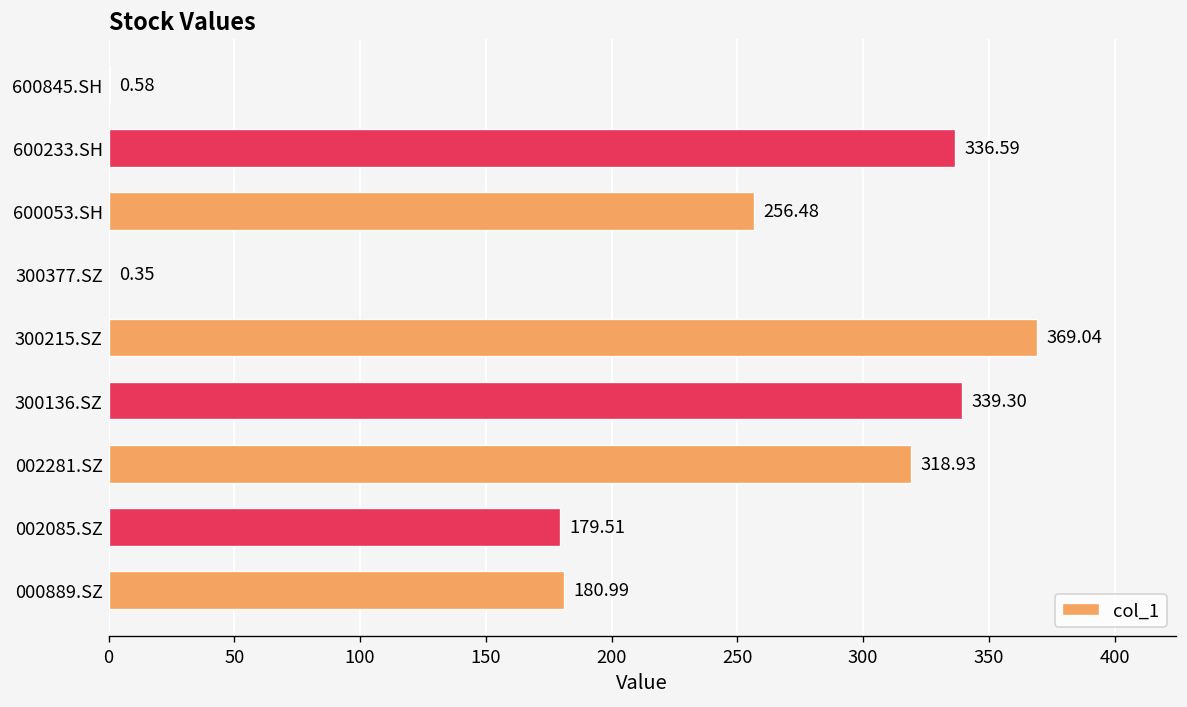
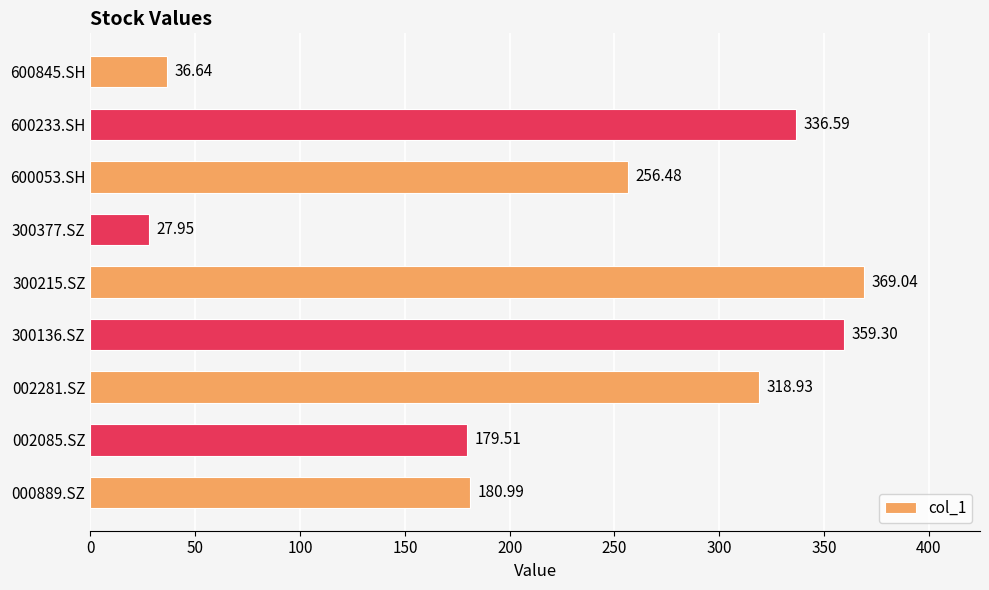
  {
-   "600845.SH": 0.58,
+   "600845.SH": 36.64,
    "600233.SH": 336.59,
    "600053.SH": 256.48,
-   "300377.SZ": 0.35,
+   "300377.SZ": 27.95,
    "300215.SZ": 369.04,
-   "300136.SZ": 339.30,
+   "300136.SZ": 359.30,
    "002281.SZ": 318.93,
    "002085.SZ": 179.51,
    "000889.SZ": 180.99
  }
